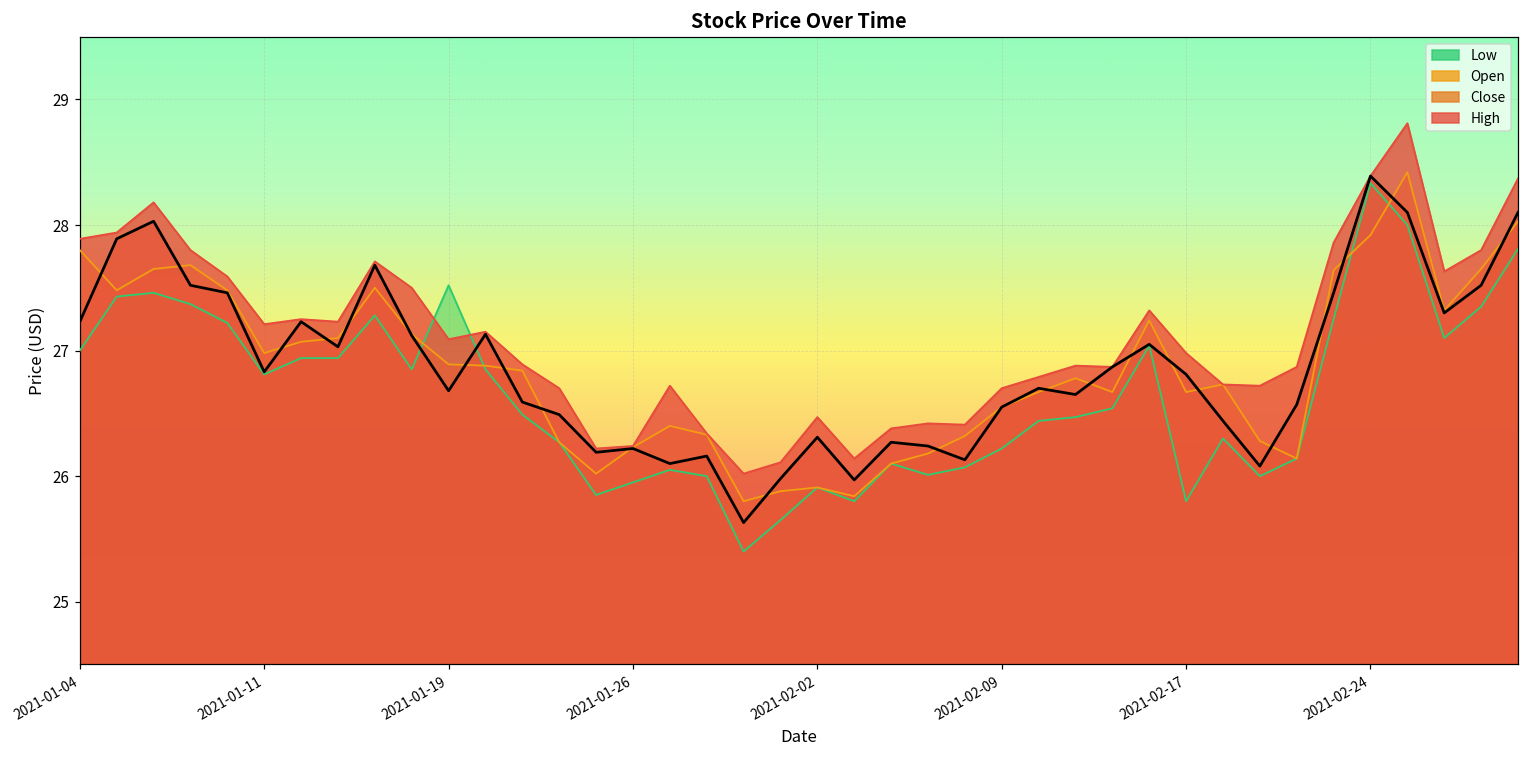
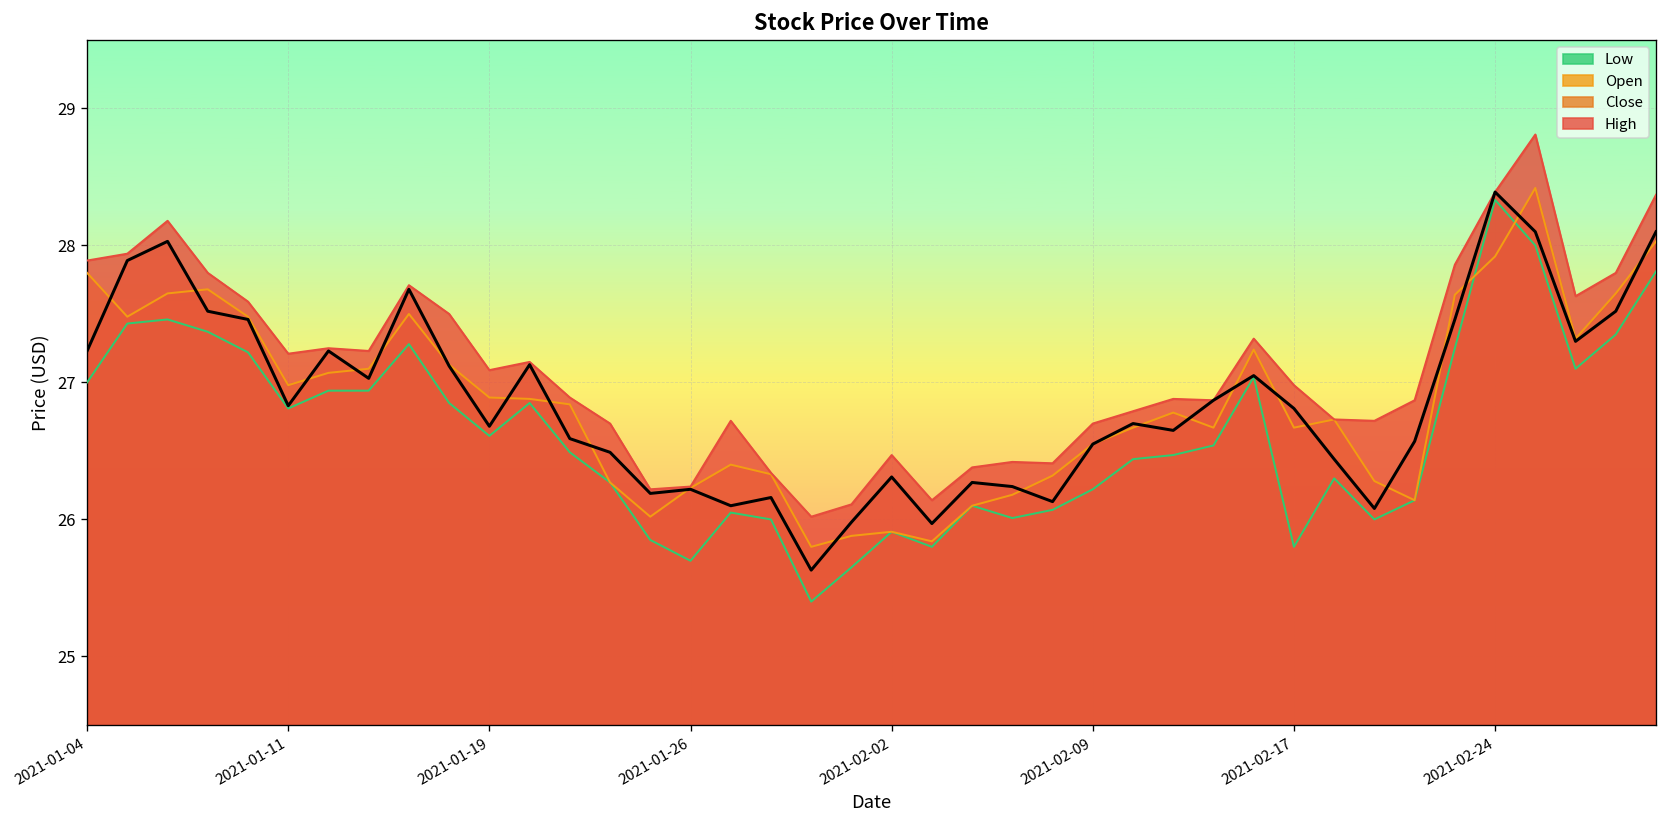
  {
    "Low": {
      "2021-01-04": 27.00,
-     "2021-01-19": 27.52,
-     "2021-01-26": 25.95,
+     "2021-01-19": 26.61,
+     "2021-01-26": 25.70,
      "2021-02-09": 26.22,
      "2021-02-17": 25.80,
      "2021-02-24": 28.33
    }
  }
